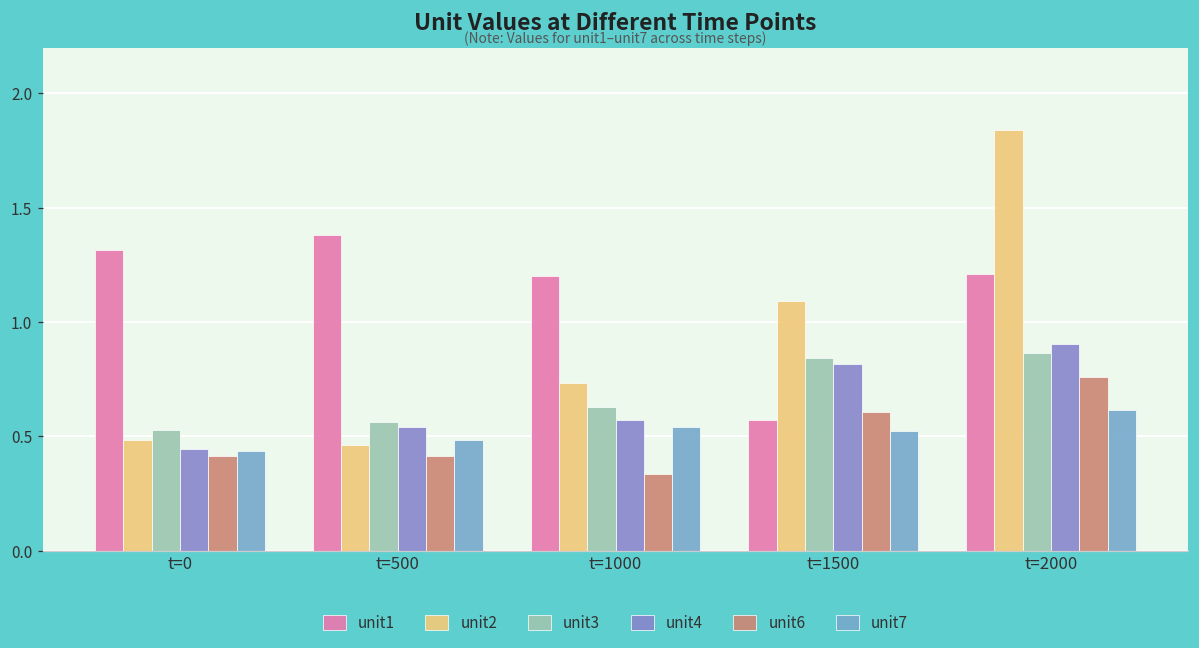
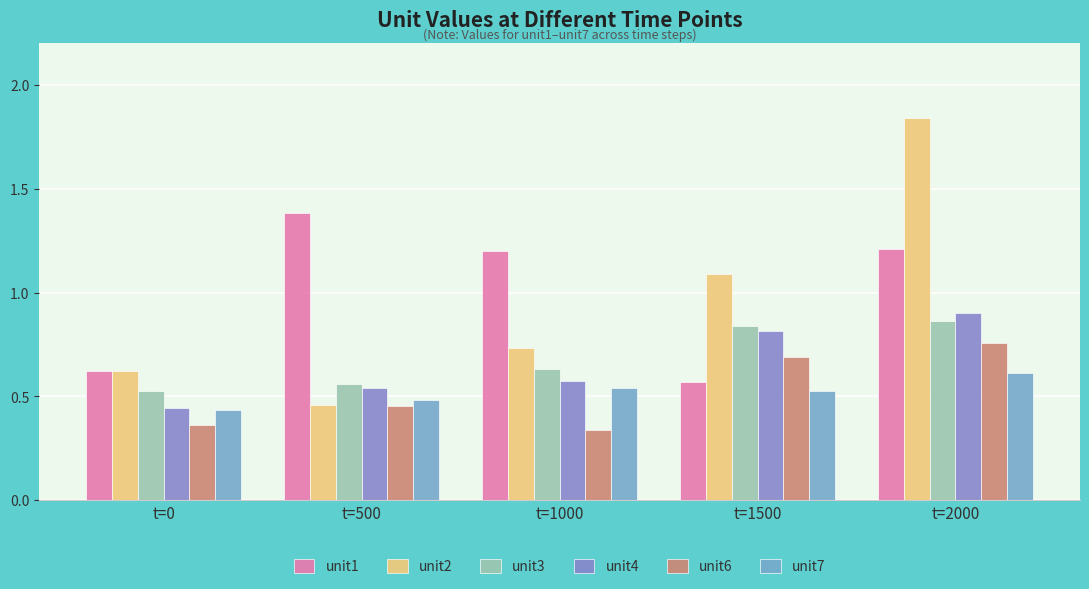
  {
    "unit1": {
-     "t=0": 1.32,
+     "t=0": 0.62,
      "t=500": 1.38,
      "t=1000": 1.20,
      "t=1500": 0.57,
      "t=2000": 1.21
    },
    "unit2": {
-     "t=0": 0.48,
+     "t=0": 0.62,
      "t=500": 0.46,
      "t=1000": 0.73,
      "t=1500": 1.09,
      "t=2000": 1.84
    },
    "unit6": {
-     "t=0": 0.41,
-     "t=500": 0.42,
+     "t=0": 0.36,
+     "t=500": 0.46,
      "t=1000": 0.34,
-     "t=1500": 0.61,
+     "t=1500": 0.69,
      "t=2000": 0.76
    }
  }
